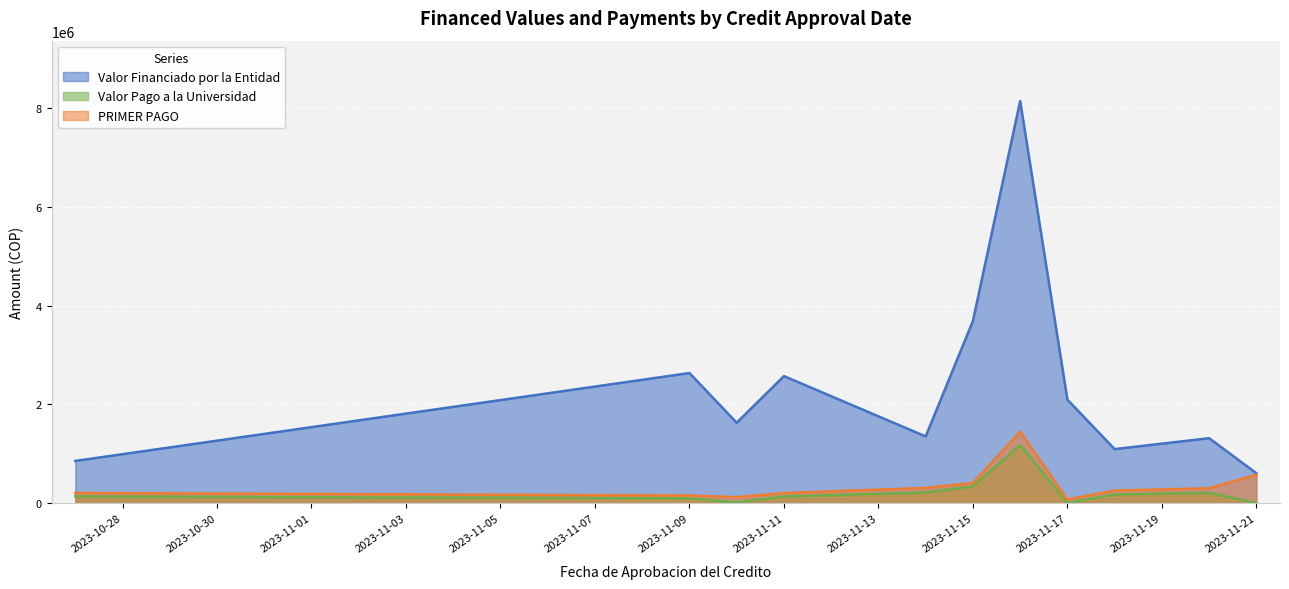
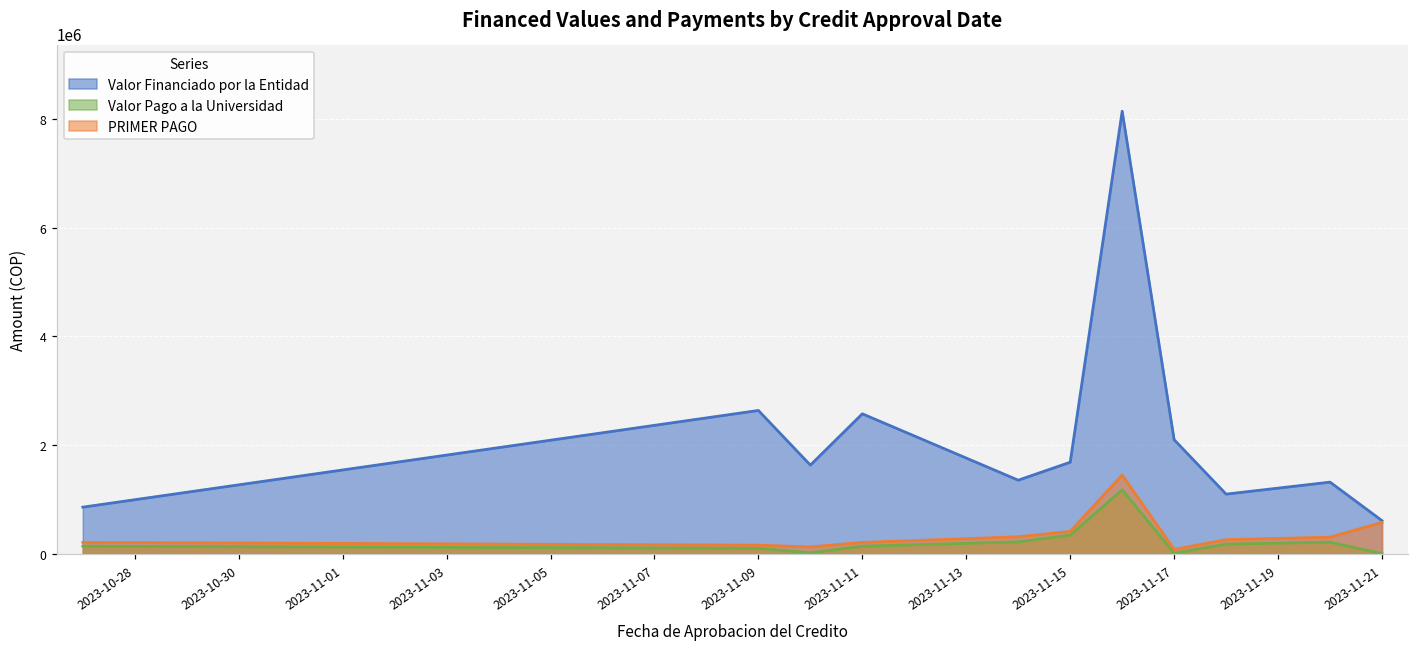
  {
    "Valor Financiado por la Entidad": {
      "2023-11-09": 2600000,
      "2023-11-11": 2600000,
-     "2023-11-15": 3700000,
+     "2023-11-15": 1700000,
      "2023-11-17": 2100000
    },
    "Valor Pago a la Universidad": {
      "2023-11-09": 100000,
      "2023-11-11": 100000,
      "2023-11-15": 300000,
      "2023-11-17": 0,
      "2023-11-21": 0
    },
    "PRIMER PAGO": {
      "2023-11-09": 200000,
      "2023-11-11": 200000,
      "2023-11-15": 400000,
      "2023-11-17": 100000
    }
  }
